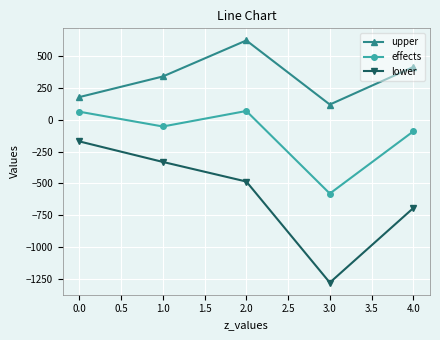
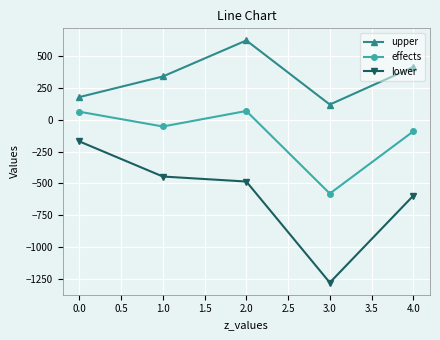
  {
    "lower": {
      "0.0": -170,
-     "1.0": -330,
+     "1.0": -450,
      "2.0": -490,
      "3.0": -1280,
-     "4.0": -690
+     "4.0": -600
    }
  }
